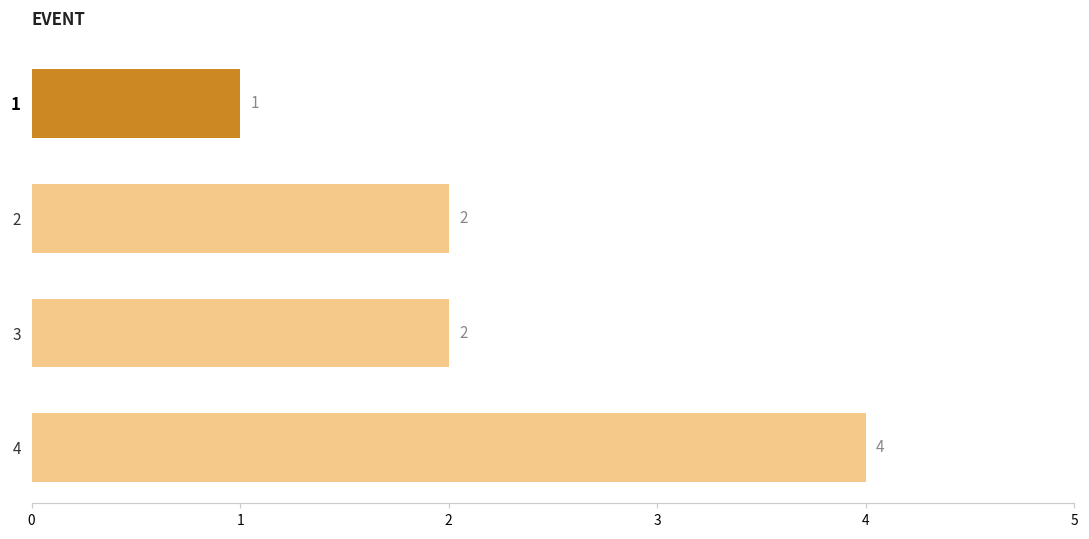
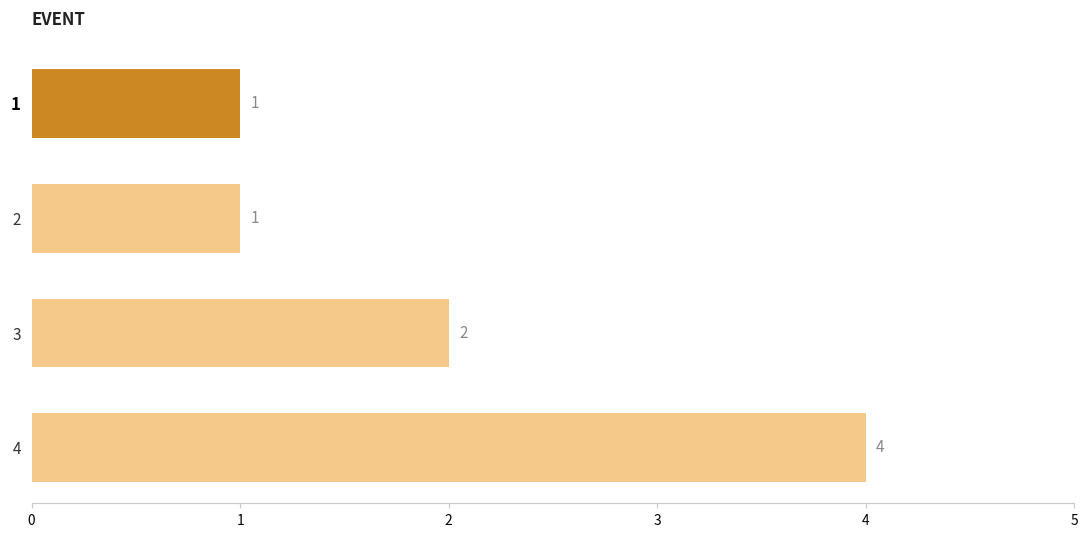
  {
    "1": 1,
-   "2": 2,
+   "2": 1,
    "3": 2,
    "4": 4
  }
